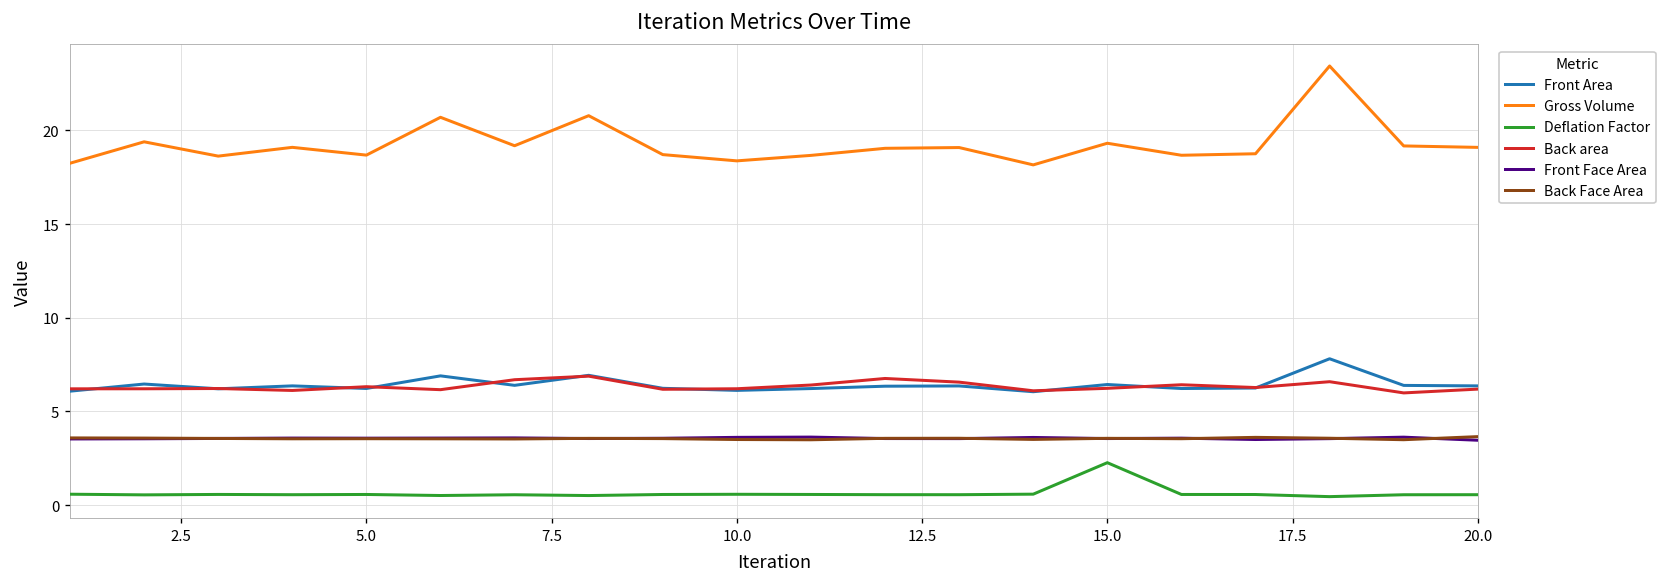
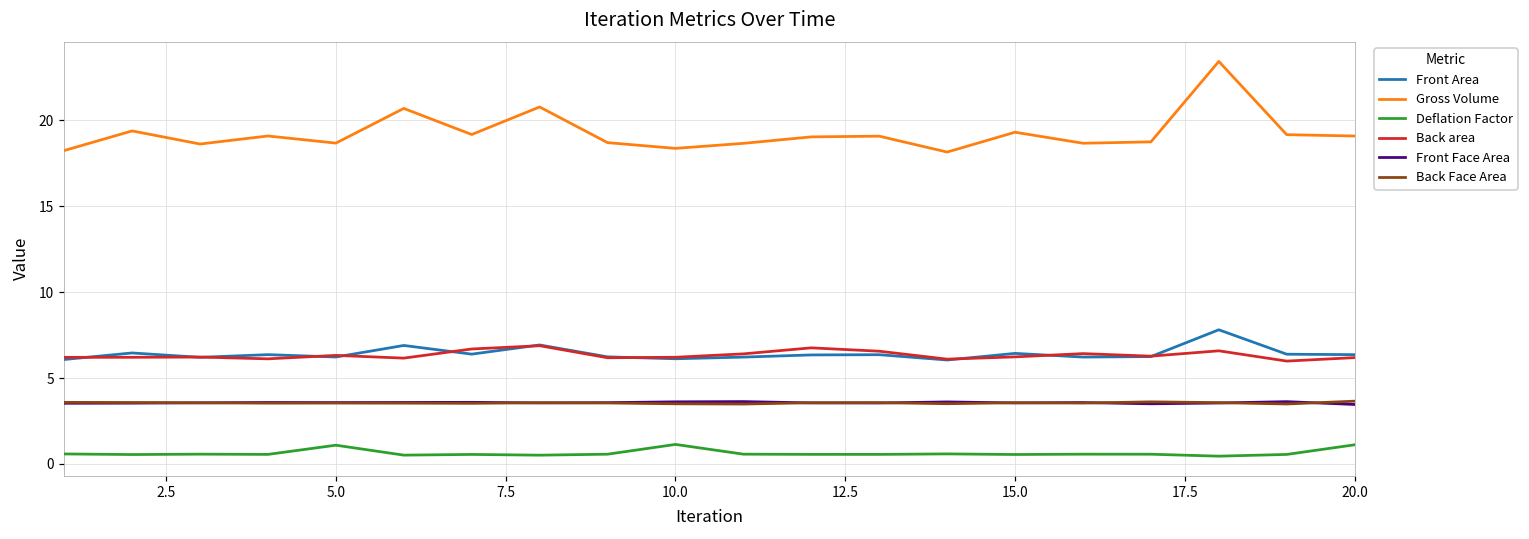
  {
    "Front Area": {
      "15.0": 6.4,
      "20.0": 6.4
    },
    "Gross Volume": {
      "5.0": 18.7,
      "10.0": 18.4,
      "15.0": 19.3,
      "20.0": 19.1
    },
    "Deflation Factor": {
-     "5.0": 0.6,
-     "10.0": 0.6,
-     "15.0": 2.3,
-     "20.0": 0.6
+     "5.0": 1.1,
+     "10.0": 1.1,
+     "15.0": 0.6,
+     "20.0": 1.1
    },
    "Back area": {
      "15.0": 6.2,
      "20.0": 6.2
    },
    "Front Face Area": {
      "20.0": 3.5
    },
    "Back Face Area": {
      "20.0": 3.7
    }
  }
